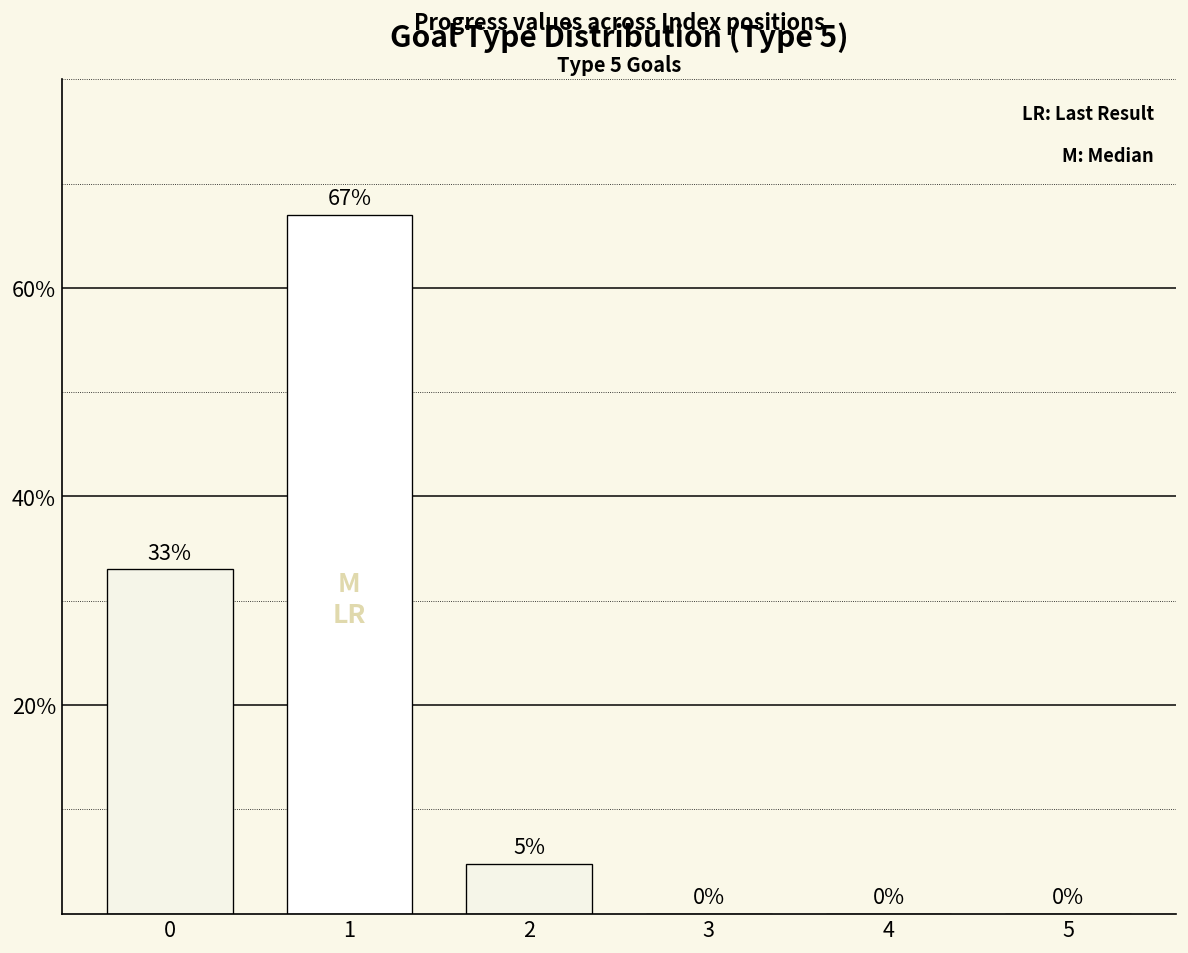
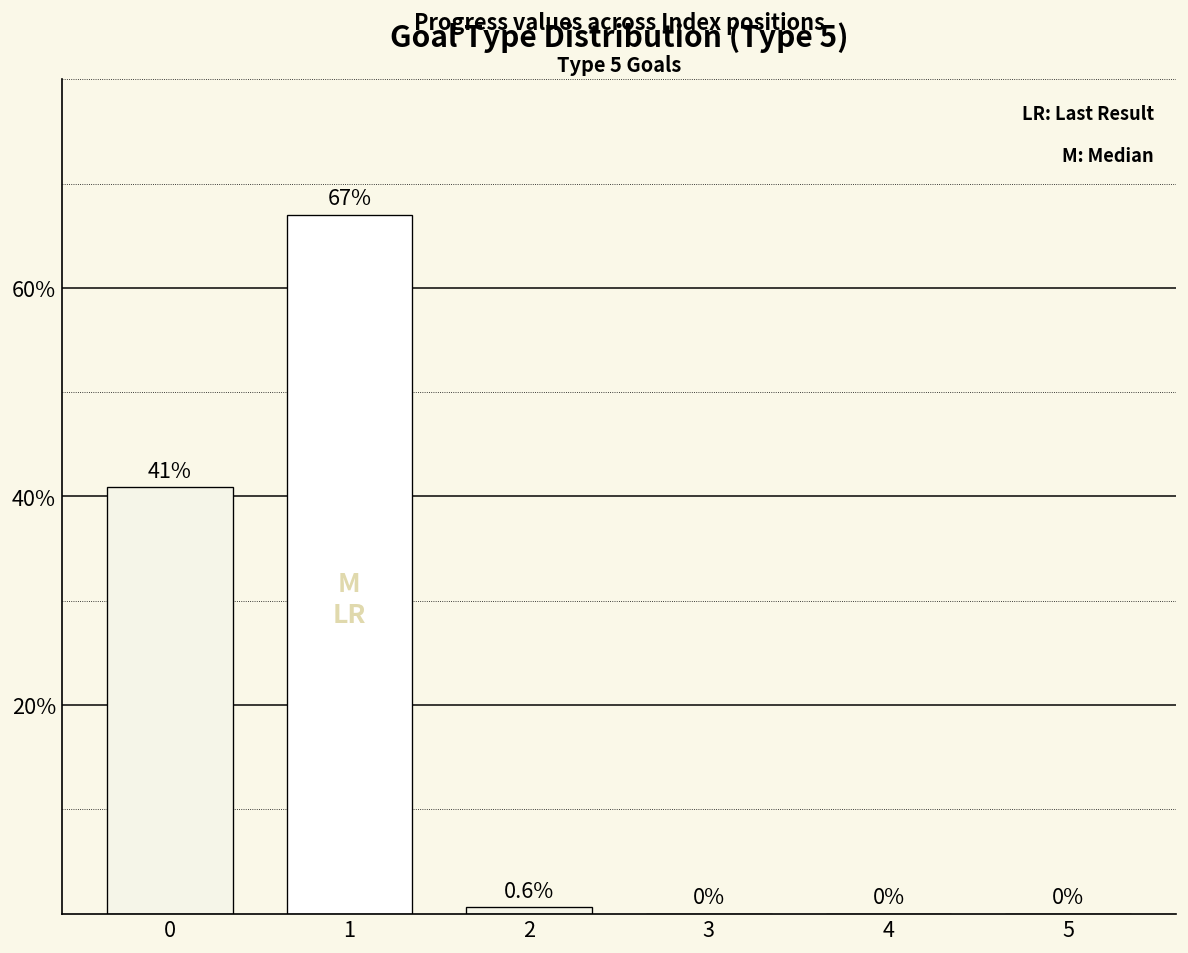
  {
-   "0": "33%",
+   "0": "41%",
    "1": "67%",
-   "2": "5%",
+   "2": "0.6%",
    "3": "0%",
    "4": "0%",
    "5": "0%"
  }
